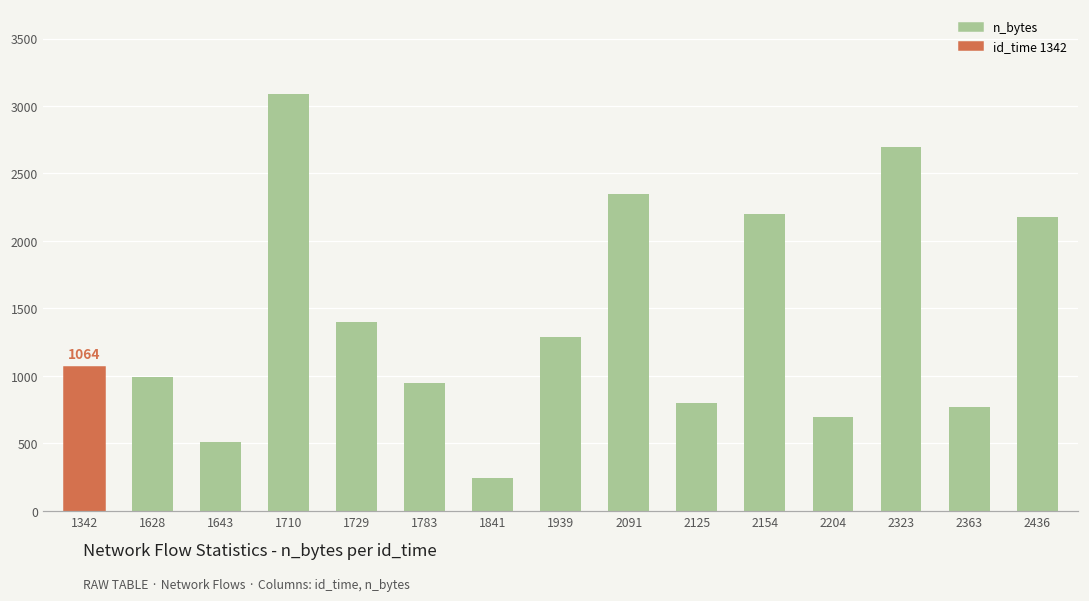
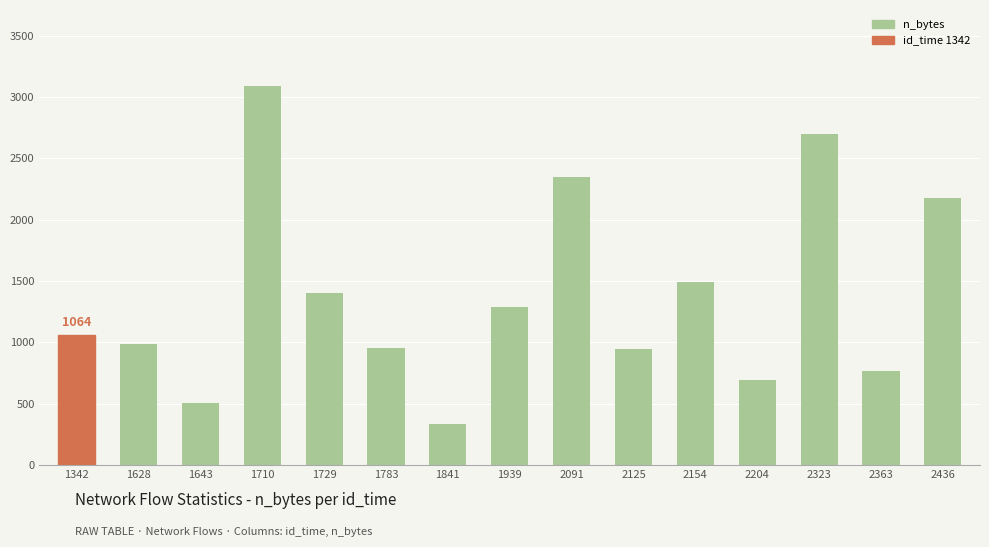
  {
    "1628": 990,
    "1643": 510,
    "1710": 3090,
    "1729": 1400,
    "1783": 950,
-   "1841": 240,
+   "1841": 330,
    "1939": 1290,
    "2091": 2350,
-   "2125": 800,
-   "2154": 2200,
+   "2125": 950,
+   "2154": 1500,
    "2204": 700,
    "2323": 2700,
    "2363": 770,
    "2436": 2180
  }
